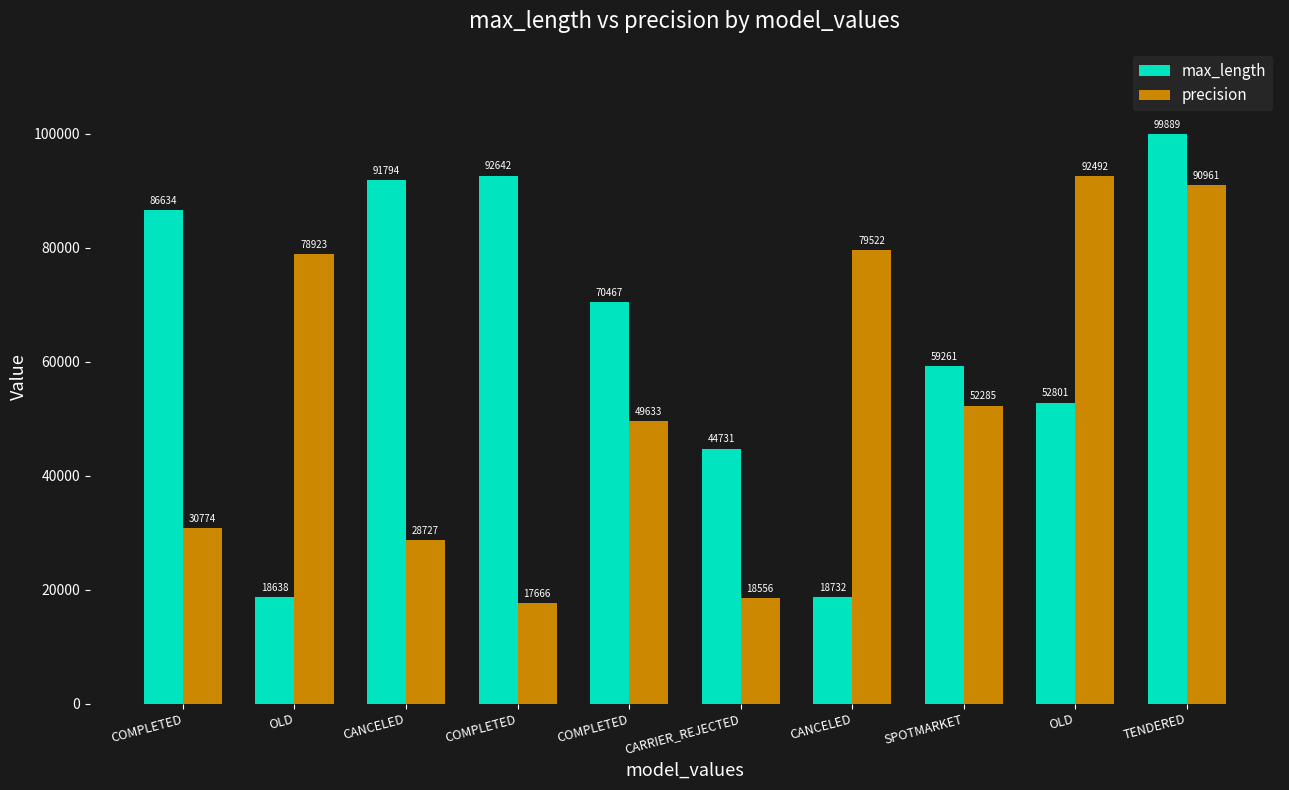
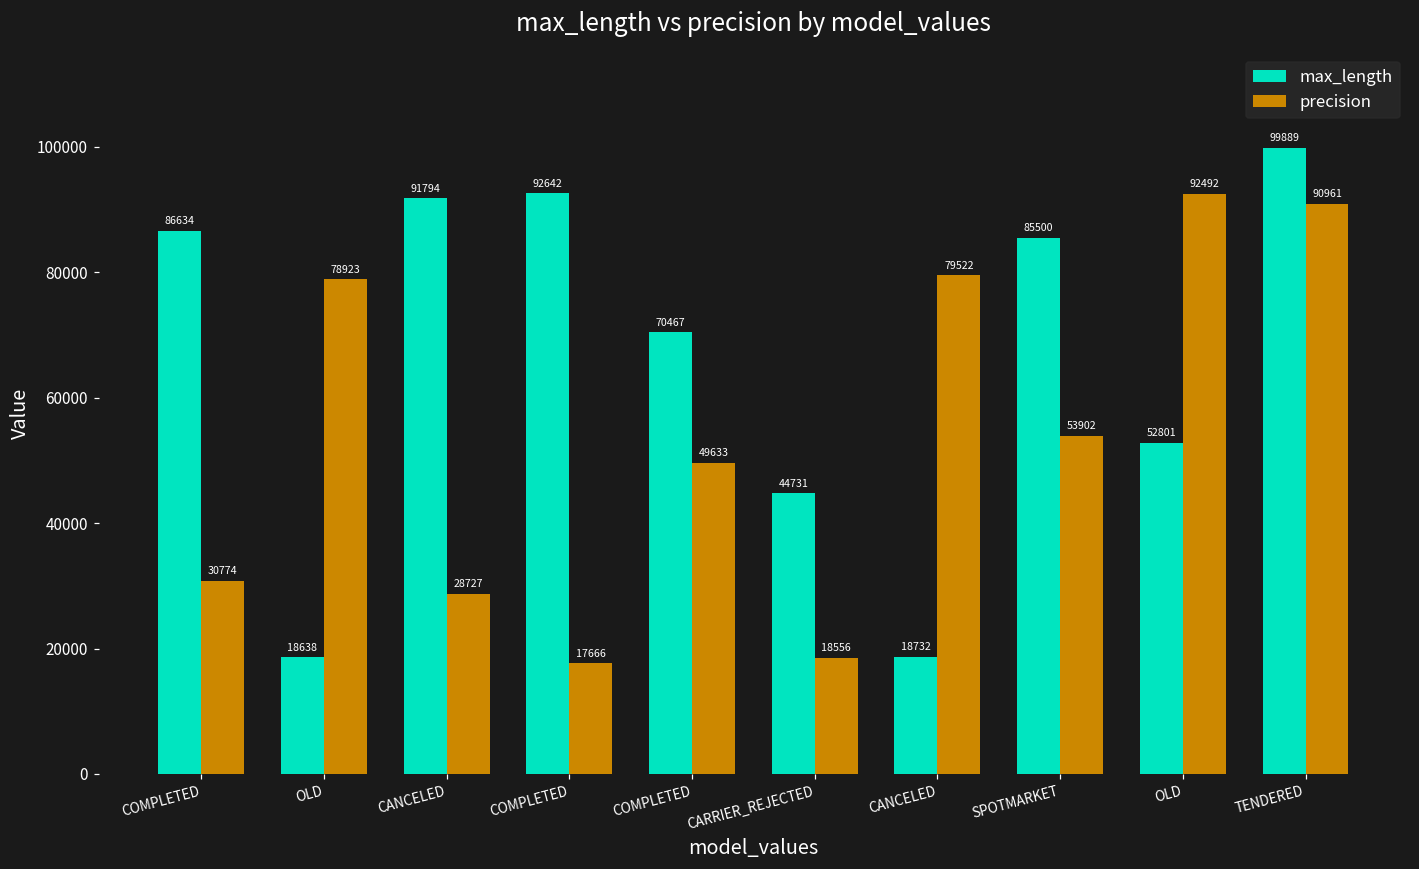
  {
    "max_length": {
      "CARRIER_REJECTED": 44731,
-     "SPOTMARKET": 59261,
+     "SPOTMARKET": 85500,
      "TENDERED": 99889
    },
    "precision": {
      "CARRIER_REJECTED": 18556,
-     "SPOTMARKET": 52285,
+     "SPOTMARKET": 53902,
      "TENDERED": 90961
    }
  }
